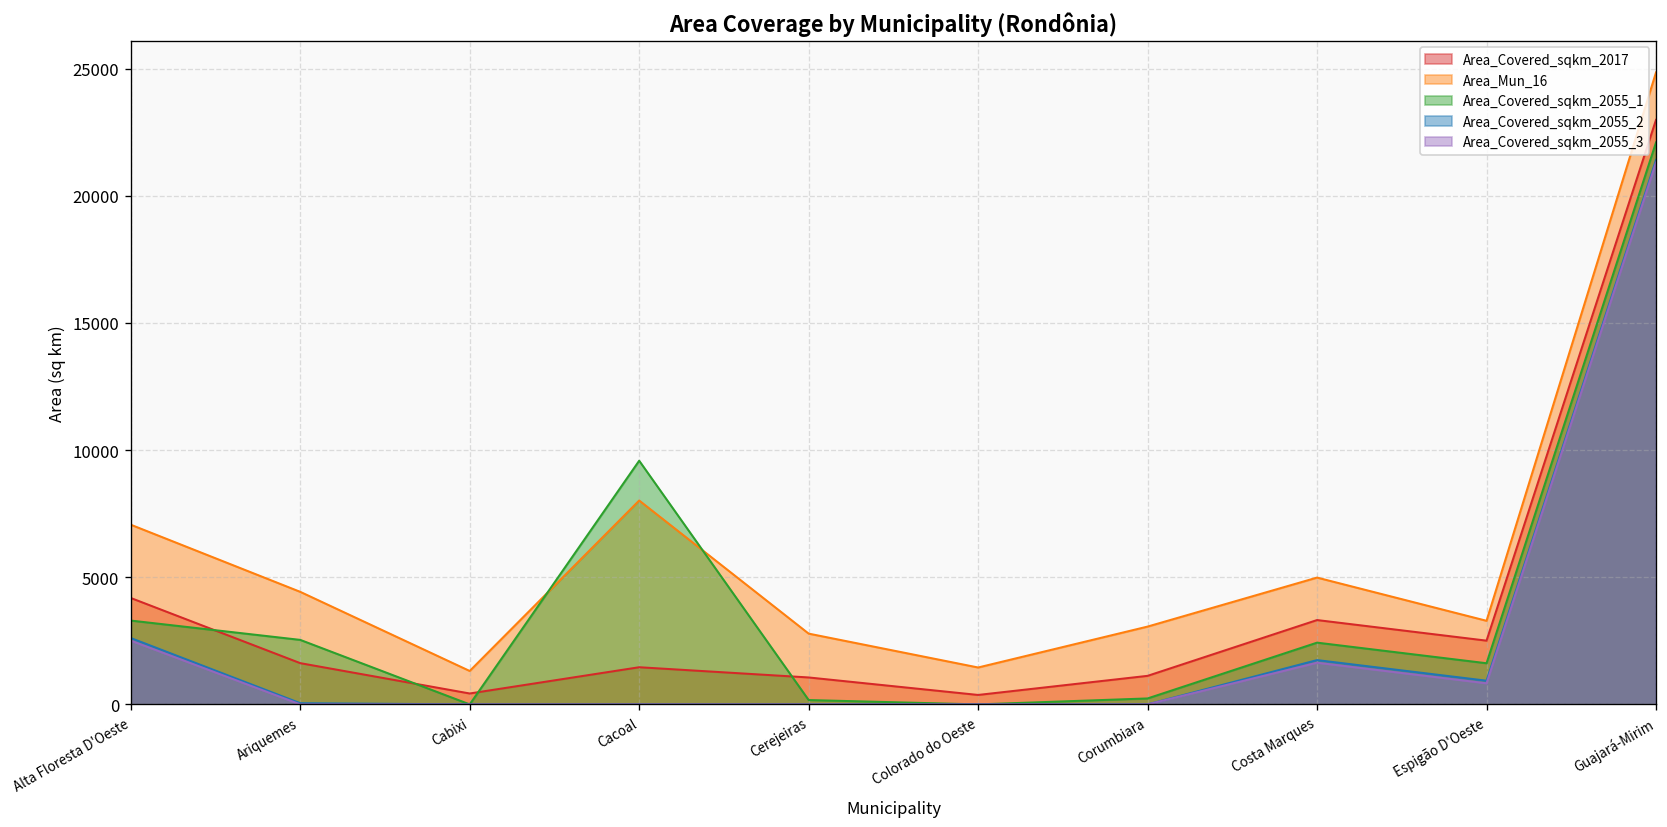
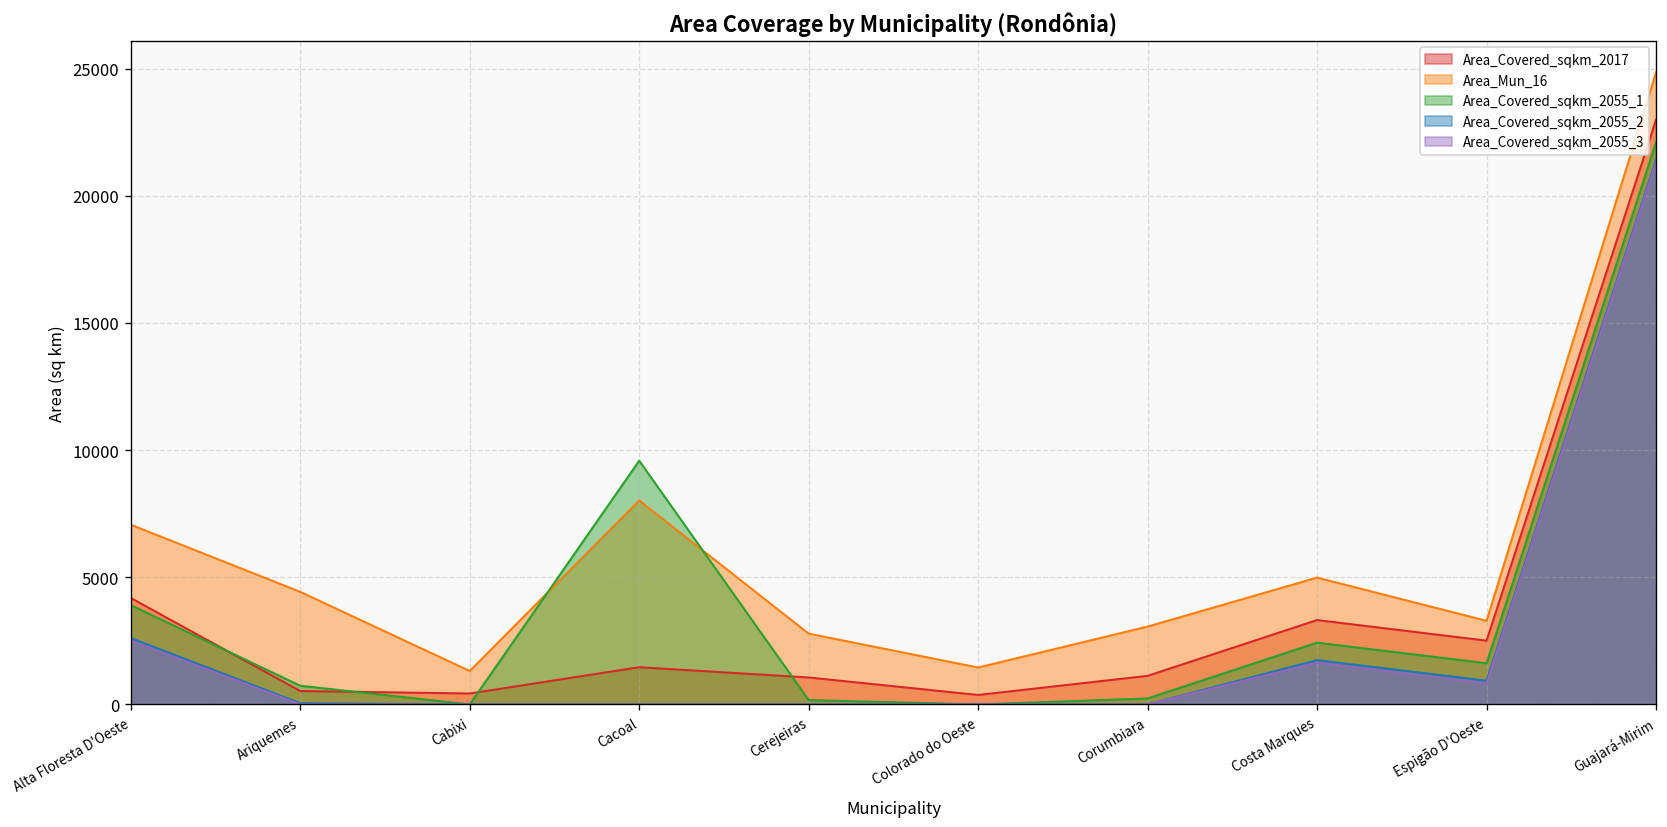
  {
    "Area_Covered_sqkm_2017": {
      "Alta Floresta D'Oeste": 4200,
-     "Ariquemes": 1600,
+     "Ariquemes": 500,
      "Cabixi": 400,
      "Cacoal": 1500,
      "Cerejeiras": 1100,
      "Colorado do Oeste": 400,
      "Corumbiara": 1100,
      "Costa Marques": 3300,
      "Espigão D'Oeste": 2500,
      "Guajará-Mirim": 23000
    },
    "Area_Mun_16": {
      "Alta Floresta D'Oeste": 7100,
      "Ariquemes": 4400,
      "Cabixi": 1300,
      "Cacoal": 8000,
      "Cerejeiras": 2800,
      "Colorado do Oeste": 1500,
      "Corumbiara": 3100,
      "Costa Marques": 5000,
      "Espigão D'Oeste": 3300,
      "Guajará-Mirim": 24900
    },
    "Area_Covered_sqkm_2055_1": {
-     "Alta Floresta D'Oeste": 3300,
-     "Ariquemes": 2500,
+     "Alta Floresta D'Oeste": 3900,
+     "Ariquemes": 700,
      "Cacoal": 9600,
      "Cerejeiras": 200,
      "Corumbiara": 200,
      "Costa Marques": 2400,
      "Espigão D'Oeste": 1600,
      "Guajará-Mirim": 22100
    }
  }
